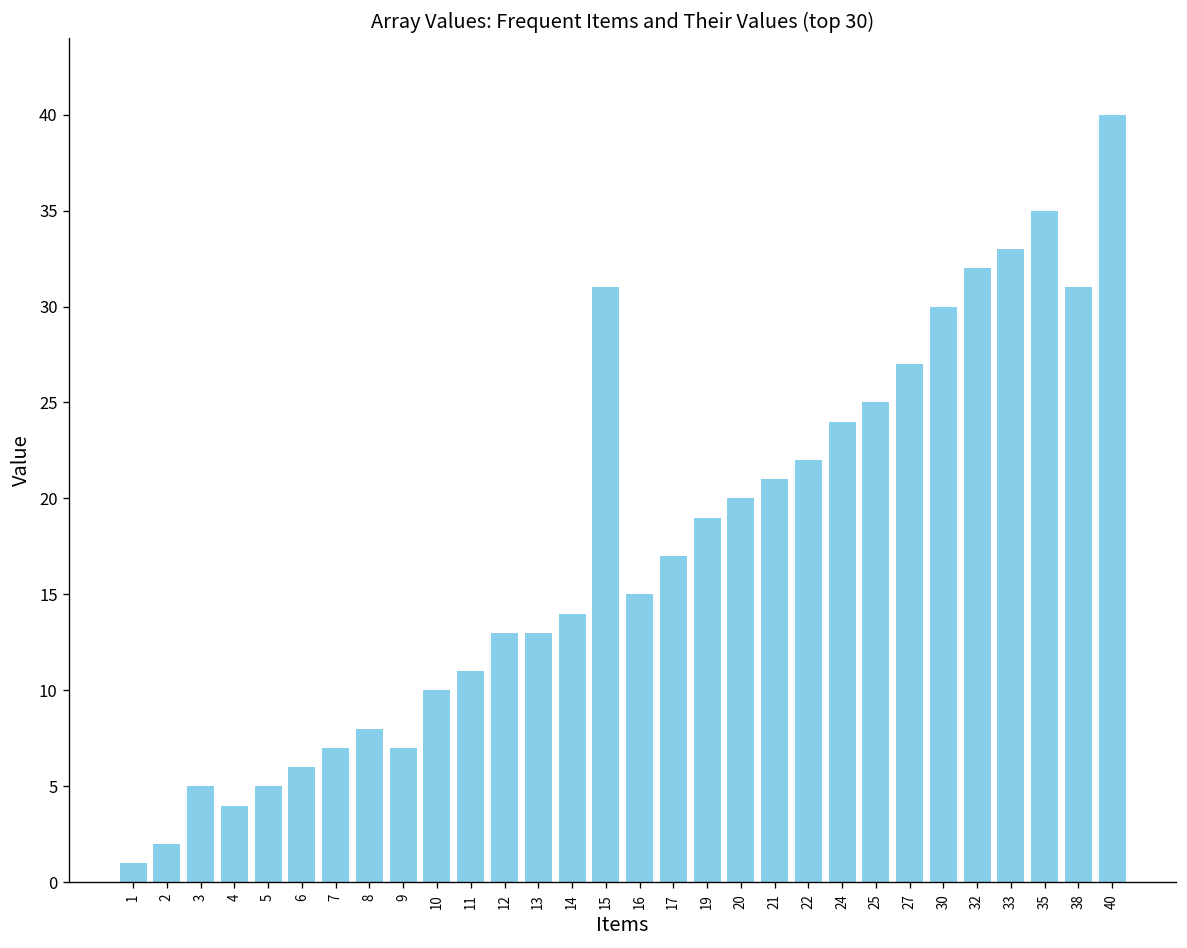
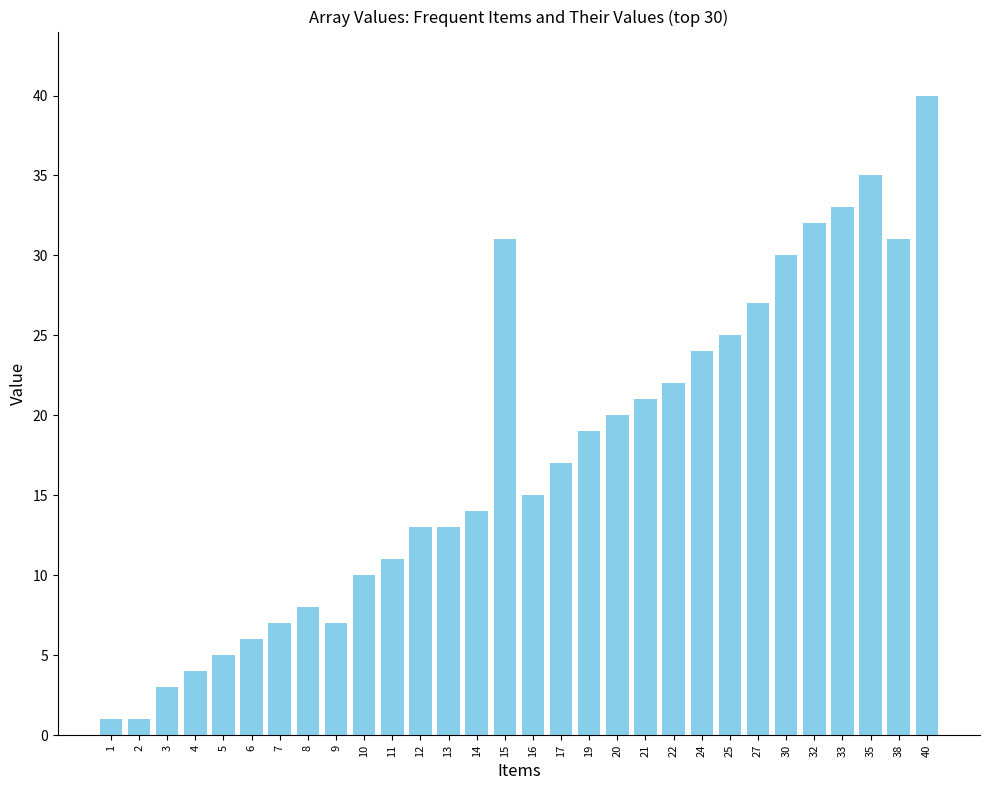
  {
    "1": 1,
-   "2": 2,
-   "3": 5,
+   "2": 1,
+   "3": 3,
    "4": 4,
    "5": 5,
    "6": 6,
    "7": 7,
    "8": 8,
    "9": 7,
    "10": 10,
    "11": 11,
    "12": 13,
    "13": 13,
    "14": 14,
    "15": 31,
    "16": 15,
    "17": 17,
    "19": 19,
    "20": 20,
    "21": 21,
    "22": 22,
    "24": 24,
    "25": 25,
    "27": 27,
    "30": 30,
    "32": 32,
    "33": 33,
    "35": 35,
    "38": 31,
    "40": 40
  }
